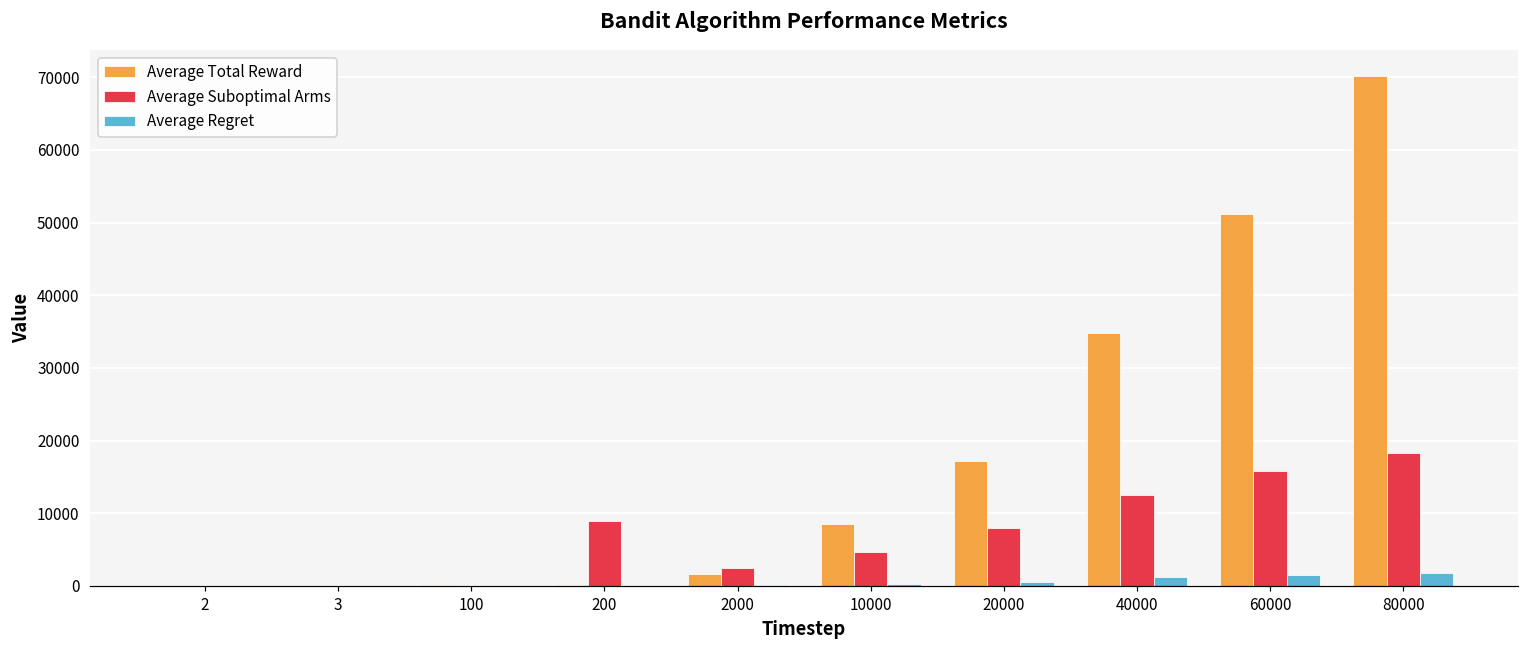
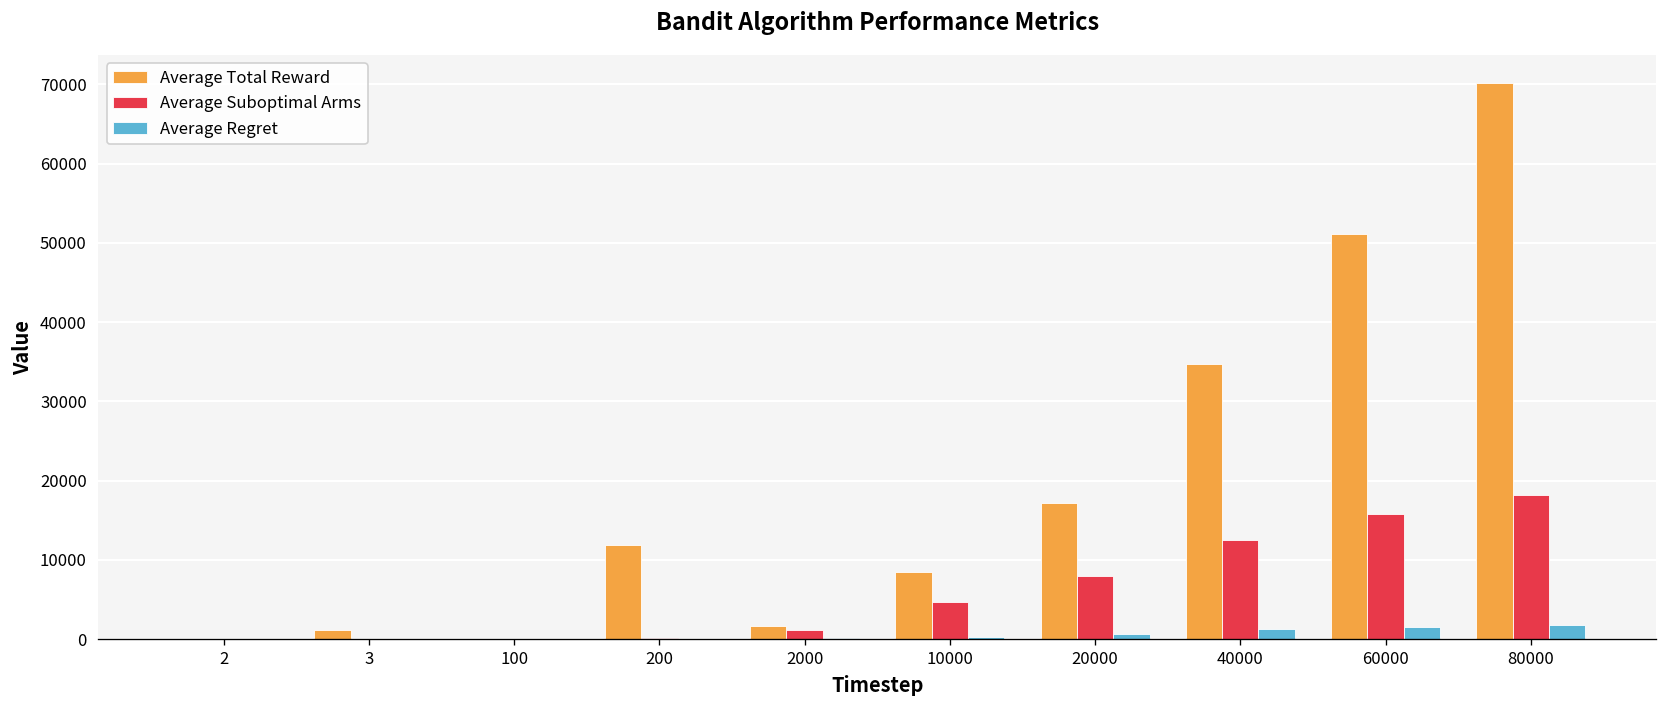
  {
    "Average Total Reward": {
-     "3": 0,
-     "200": 0,
+     "3": 1000,
+     "200": 12000,
      "2000": 2000,
      "10000": 9000,
      "20000": 17000,
      "40000": 35000,
      "60000": 51000,
      "80000": 70000
    },
    "Average Suboptimal Arms": {
-     "200": 9000,
-     "2000": 2000,
+     "200": 0,
+     "2000": 1000,
      "10000": 5000,
      "20000": 8000,
      "40000": 13000,
      "60000": 16000,
      "80000": 18000
    },
    "Average Regret": {
      "20000": 1000,
      "40000": 1000,
      "60000": 2000,
      "80000": 2000
    }
  }
